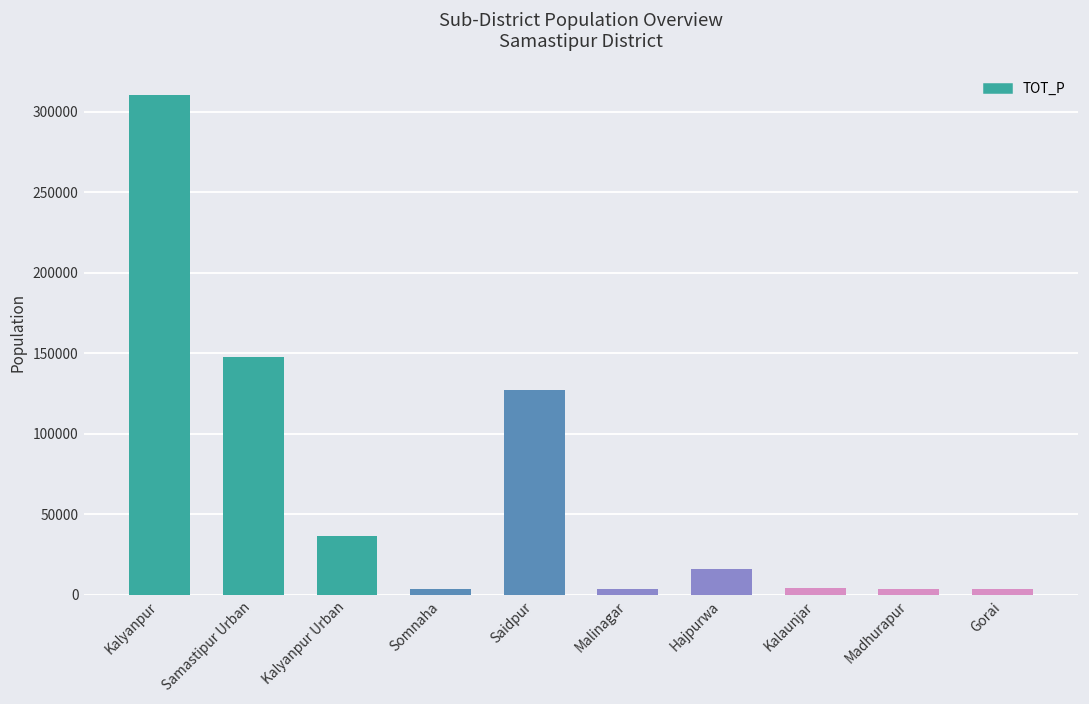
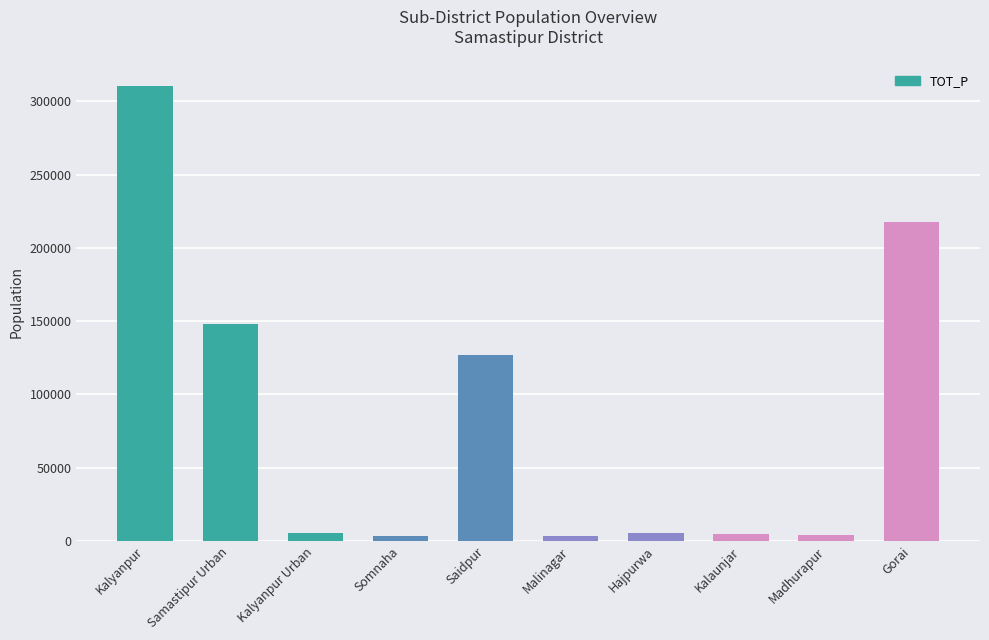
  {
    "Kalyanpur": 310000,
    "Samastipur Urban": 148000,
-   "Kalyanpur Urban": 36000,
+   "Kalyanpur Urban": 5000,
    "Somnaha": 4000,
    "Saidpur": 127000,
    "Malinagar": 3000,
-   "Hajpurwa": 16000,
+   "Hajpurwa": 5000,
    "Kalaunjar": 5000,
    "Madhurapur": 4000,
-   "Gorai": 3000
+   "Gorai": 217000
  }
